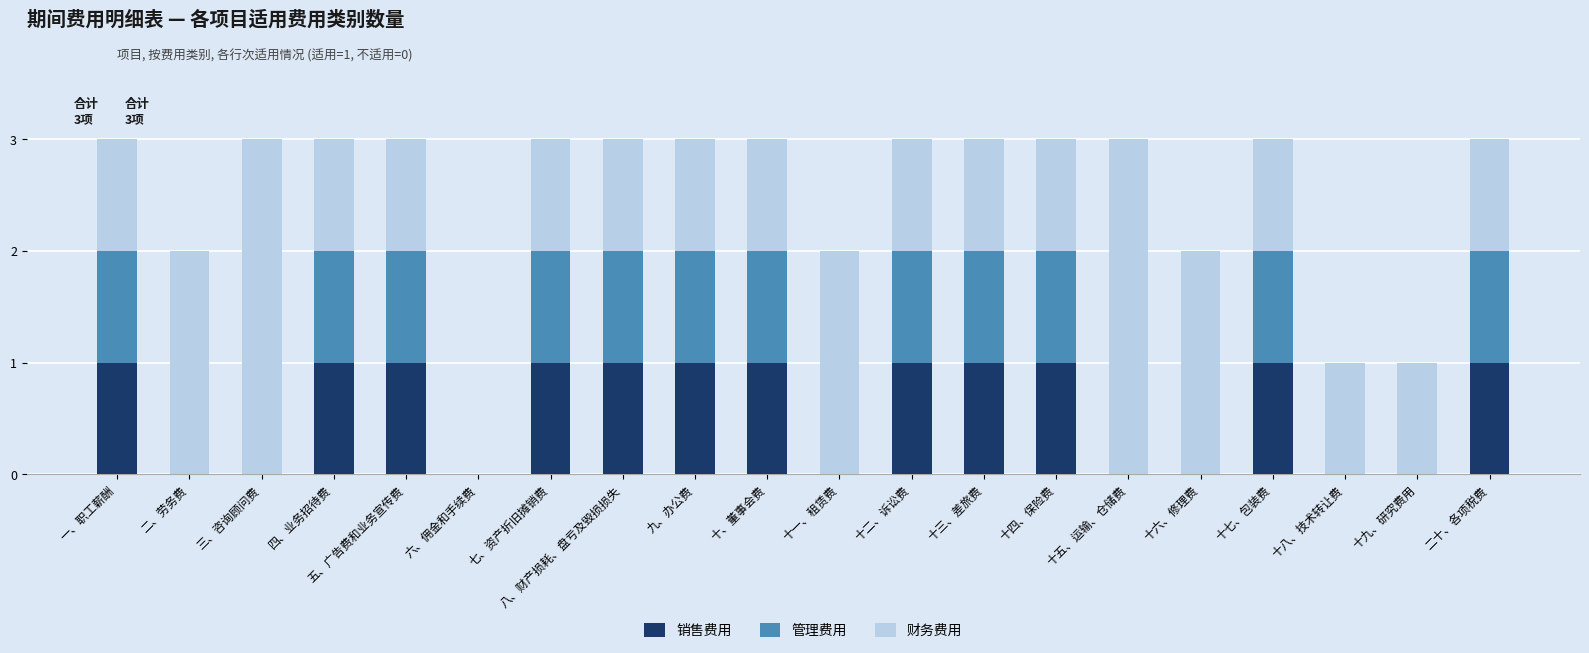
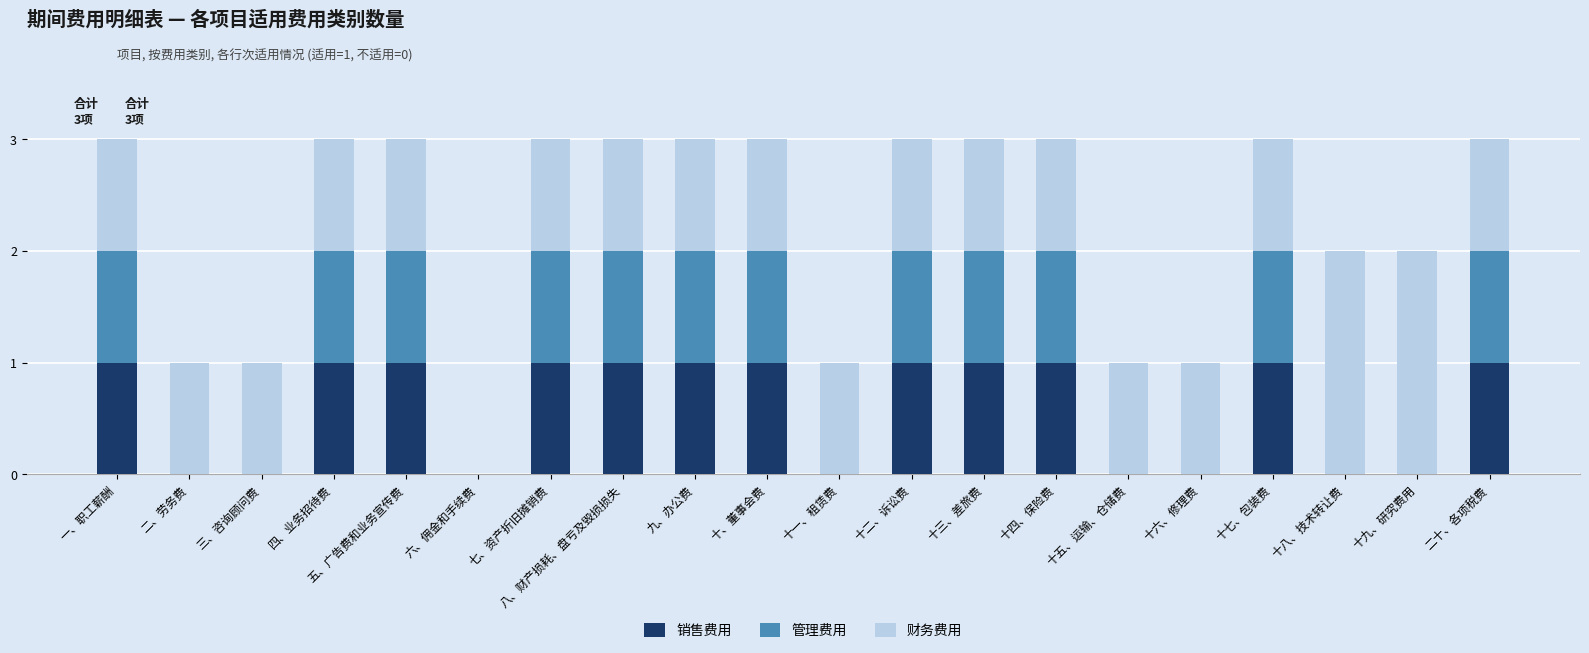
  {
    "销售费用": {
      "一、职工薪酬": 1,
      "二、劳务费": 0,
      "三、咨询顾问费": 0,
      "四、业务招待费": 1,
      "五、广告费和业务宣传费": 1,
      "六、佣金和手续费": 0,
      "七、资产折旧摊销费": 1,
      "八、财产损耗、盘亏及毁损损失": 1,
      "九、办公费": 1,
      "十、董事会费": 1,
      "十一、租赁费": 0,
      "十二、诉讼费": 1,
      "十三、差旅费": 1,
      "十四、保险费": 1,
      "十五、运输、仓储费": 0,
      "十六、修理费": 0,
      "十七、包装费": 1,
      "十八、技术转让费": 0,
      "十九、研究费用": 0,
      "二十、各项税费": 1
    },
    "财务费用": {
-     "二、劳务费": 2,
-     "三、咨询顾问费": 3,
+     "二、劳务费": 1,
+     "三、咨询顾问费": 1,
      "四、业务招待费": 1,
      "五、广告费和业务宣传费": 1,
      "六、佣金和手续费": 0,
      "七、资产折旧摊销费": 1,
      "八、财产损耗、盘亏及毁损损失": 1,
      "九、办公费": 1,
      "十、董事会费": 1,
-     "十一、租赁费": 2,
+     "十一、租赁费": 1,
      "十二、诉讼费": 1,
      "十三、差旅费": 1,
      "十四、保险费": 1,
-     "十五、运输、仓储费": 3,
-     "十六、修理费": 2,
+     "十五、运输、仓储费": 1,
+     "十六、修理费": 1,
      "十七、包装费": 1,
-     "十八、技术转让费": 1,
-     "十九、研究费用": 1,
+     "十八、技术转让费": 2,
+     "十九、研究费用": 2,
      "二十、各项税费": 1
    }
  }
